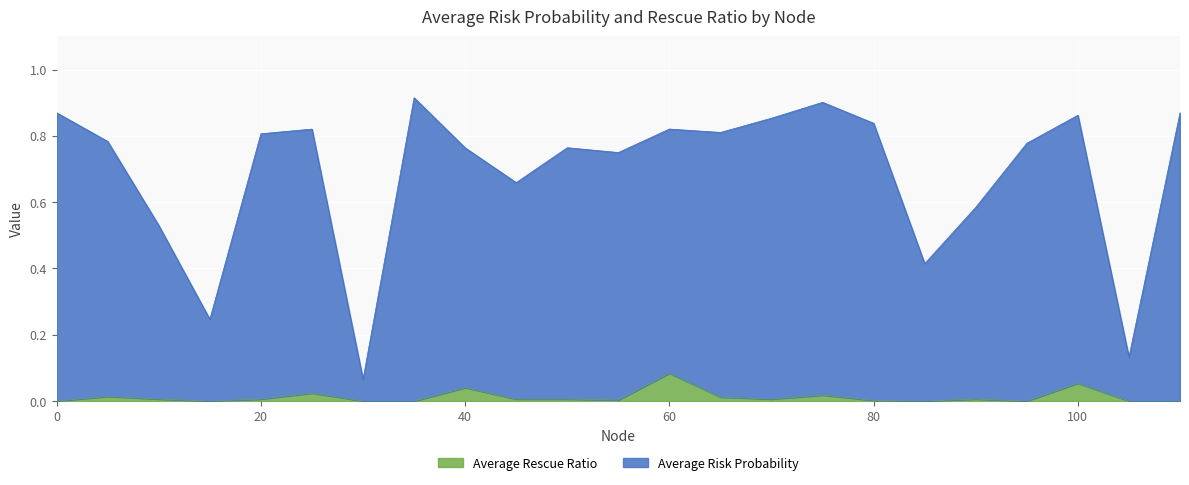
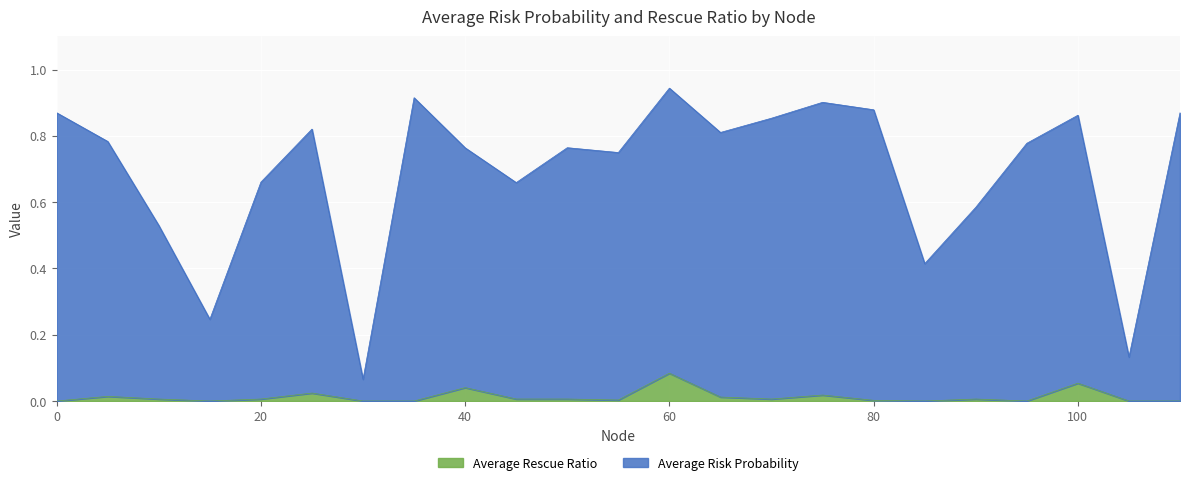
  {
    "Average Rescue Ratio": {
      "0": 0.00,
      "20": 0.01,
      "40": 0.04,
      "60": 0.08,
      "80": 0.00,
      "100": 0.05
    },
    "Average Risk Probability": {
      "0": 0.87,
-     "20": 0.80,
+     "20": 0.65,
      "40": 0.72,
-     "60": 0.74,
-     "80": 0.84,
+     "60": 0.86,
+     "80": 0.88,
      "100": 0.81
    }
  }
